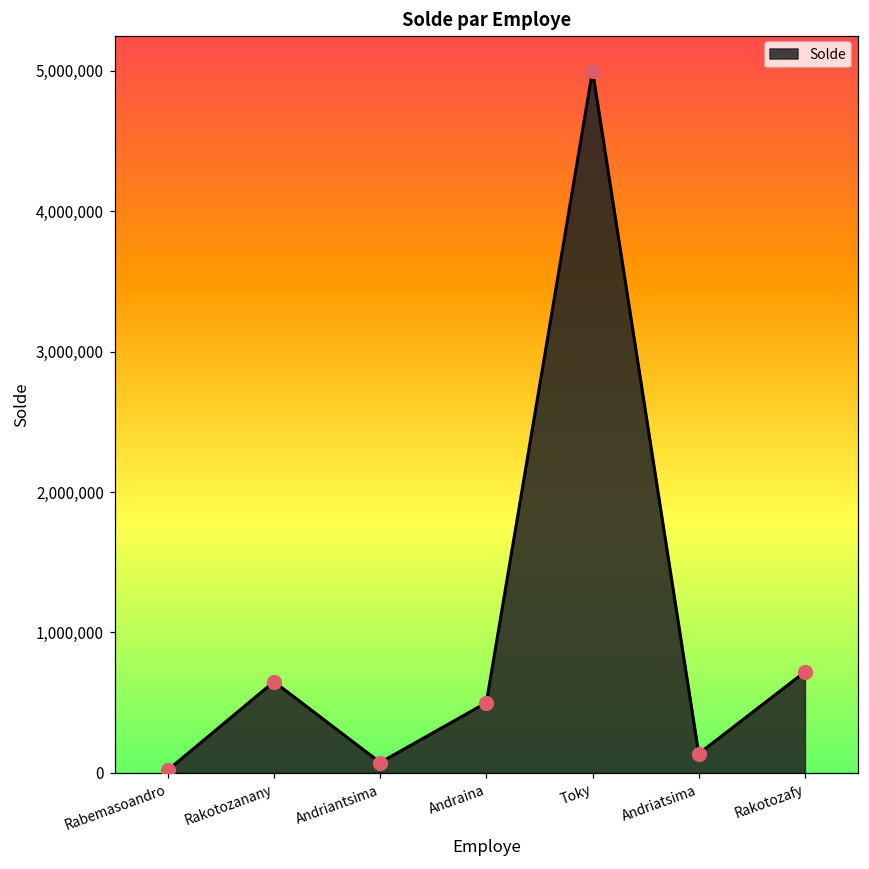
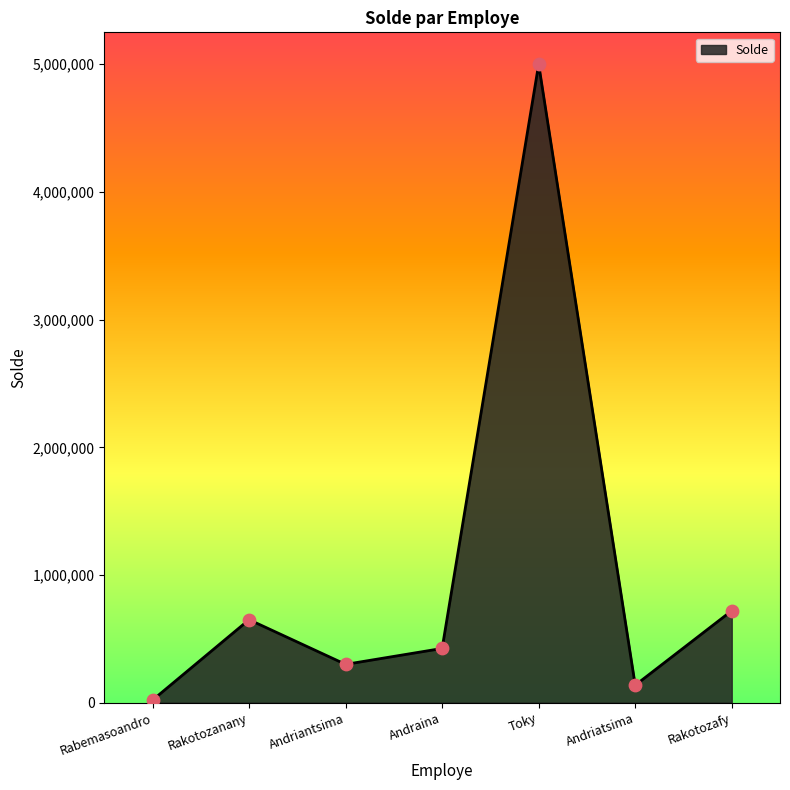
  {
    "Rabemasoandro": "20,000",
    "Rakotozanany": "650,000",
-   "Andriantsima": "70,000",
-   "Andraina": "500,000",
+   "Andriantsima": "300,000",
+   "Andraina": "420,000",
    "Toky": "5,000,000",
    "Andriatsima": "140,000",
    "Rakotozafy": "720,000"
  }
